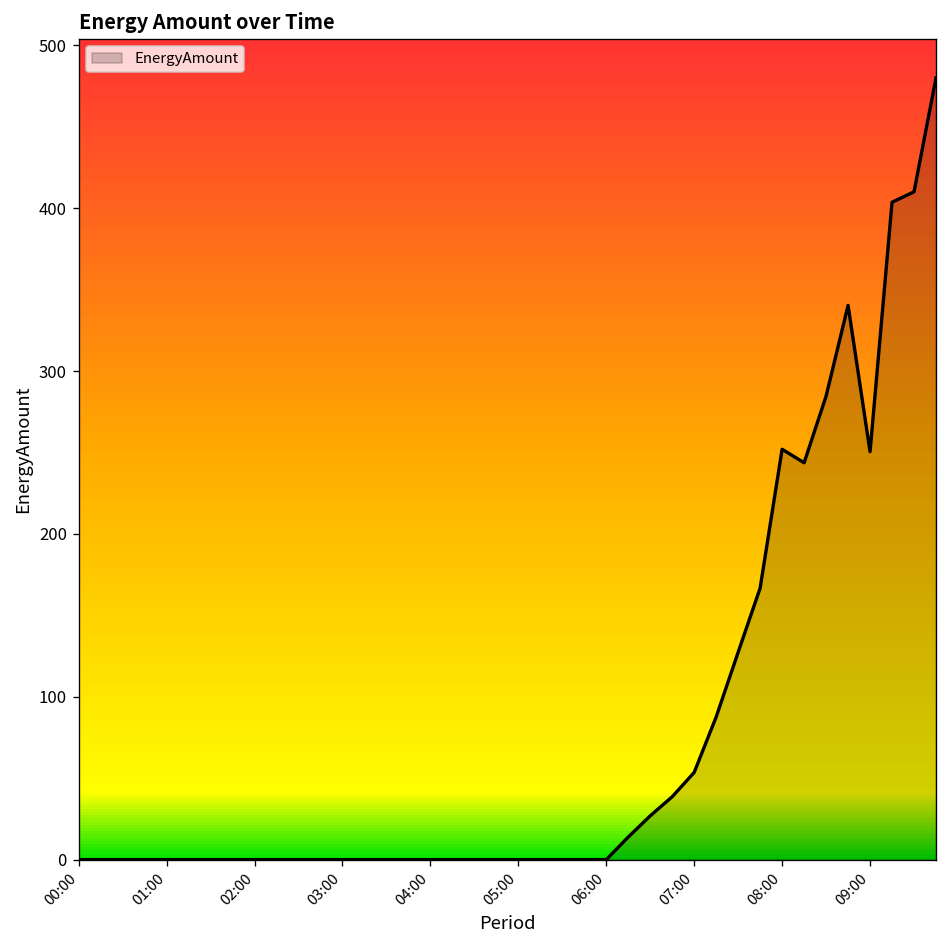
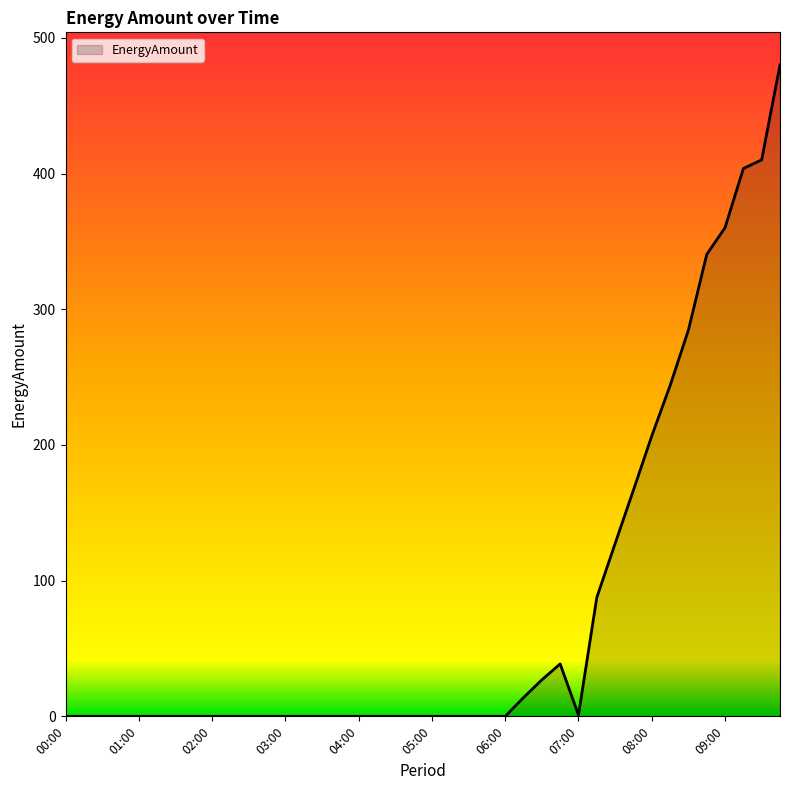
  {
    "00:00": 0,
    "01:00": 0,
    "02:00": 0,
    "03:00": 0,
    "04:00": 0,
    "05:00": 0,
    "06:00": 0,
-   "07:00": 54,
-   "08:00": 252,
-   "09:00": 250
+   "07:00": 1,
+   "08:00": 207,
+   "09:00": 360
  }
